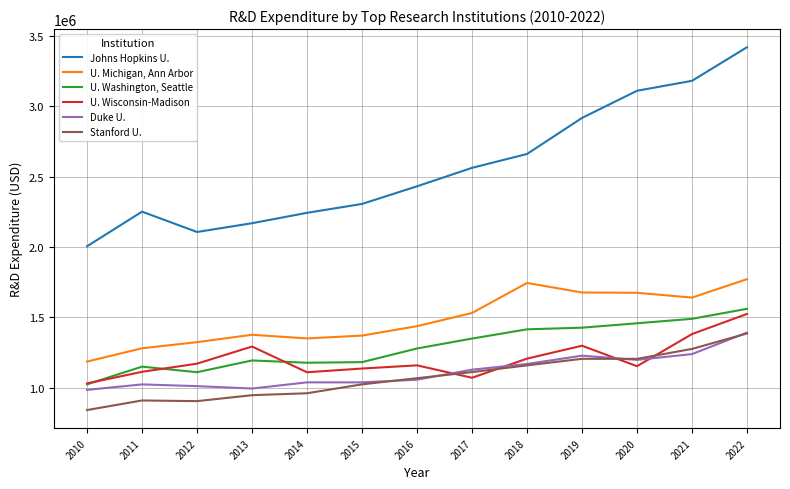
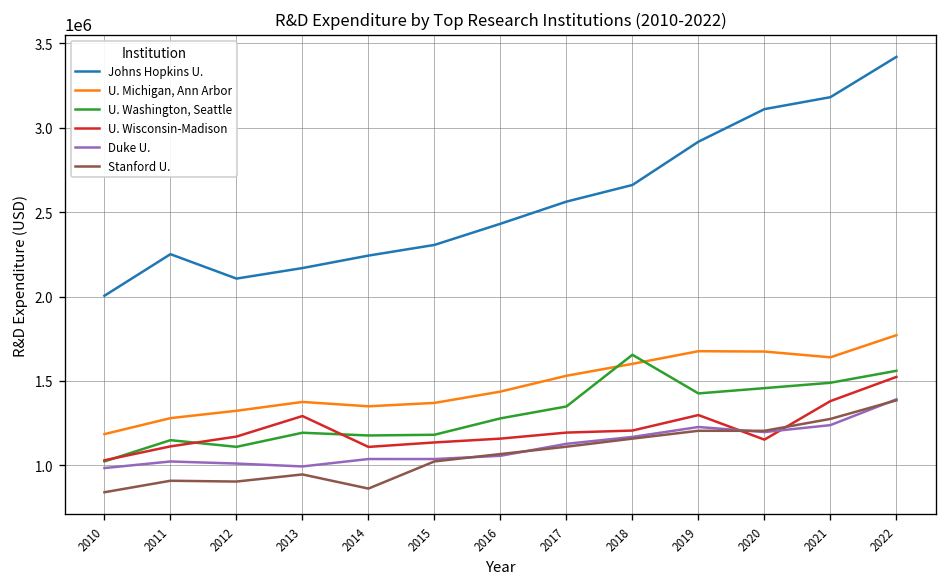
  {
    "Johns Hopkins U.": {
      "2010": 2000000,
      "2011": 2250000,
      "2012": 2110000,
      "2013": 2170000,
      "2014": 2240000,
      "2015": 2310000,
      "2016": 2430000,
      "2017": 2560000,
      "2018": 2660000,
      "2019": 2920000,
      "2020": 3110000,
      "2021": 3180000,
      "2022": 3420000
    },
    "U. Michigan, Ann Arbor": {
      "2010": 1180000,
      "2011": 1280000,
      "2012": 1320000,
      "2013": 1380000,
      "2014": 1350000,
      "2015": 1370000,
      "2016": 1440000,
      "2017": 1530000,
-     "2018": 1740000,
+     "2018": 1600000,
      "2019": 1680000,
      "2020": 1670000,
      "2021": 1640000,
      "2022": 1770000
    },
    "U. Washington, Seattle": {
      "2011": 1150000,
      "2012": 1110000,
      "2013": 1190000,
      "2014": 1180000,
      "2015": 1180000,
      "2016": 1280000,
      "2017": 1350000,
-     "2018": 1410000,
+     "2018": 1650000,
      "2019": 1430000,
      "2020": 1460000,
      "2021": 1490000,
      "2022": 1560000
    },
    "U. Wisconsin-Madison": {
      "2011": 1110000,
      "2012": 1170000,
      "2013": 1290000,
      "2014": 1110000,
      "2015": 1140000,
      "2016": 1160000,
-     "2017": 1070000,
+     "2017": 1190000,
      "2018": 1210000,
      "2019": 1300000,
      "2020": 1150000,
      "2021": 1380000,
      "2022": 1520000
    },
    "Duke U.": {
      "2010": 980000,
      "2011": 1020000,
      "2012": 1010000,
      "2013": 990000,
      "2014": 1040000,
      "2019": 1230000,
      "2021": 1240000
    },
    "Stanford U.": {
      "2010": 840000,
      "2011": 910000,
      "2012": 900000,
      "2013": 950000,
-     "2014": 960000,
+     "2014": 860000,
      "2019": 1200000,
      "2021": 1270000
    }
  }
